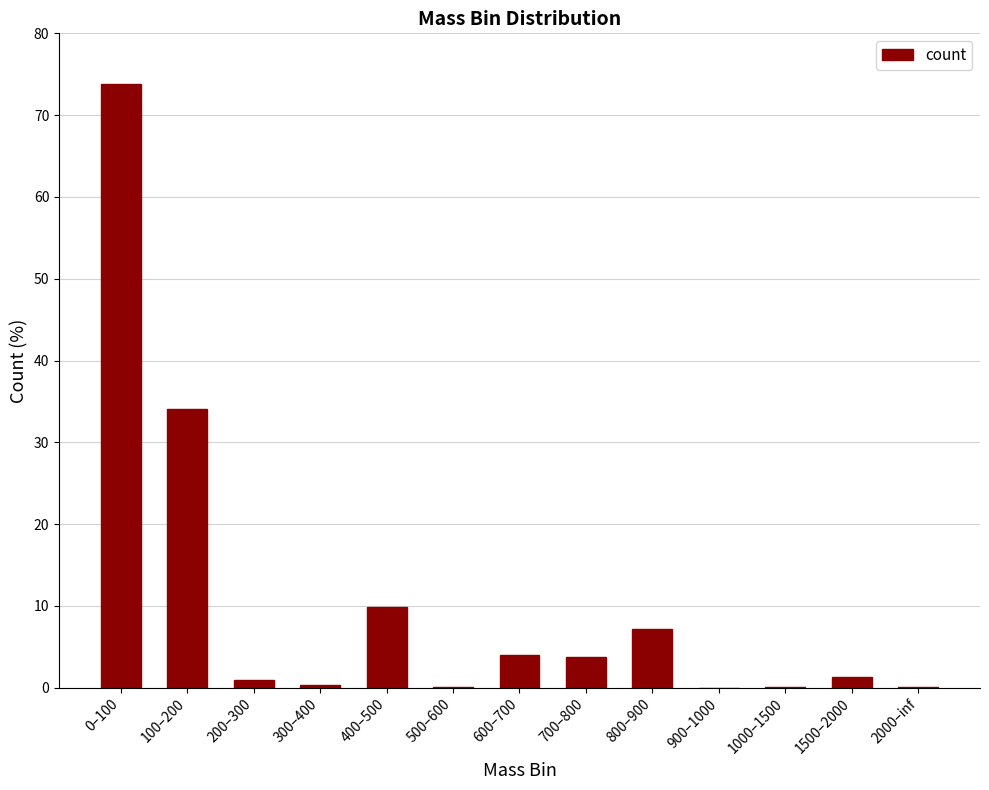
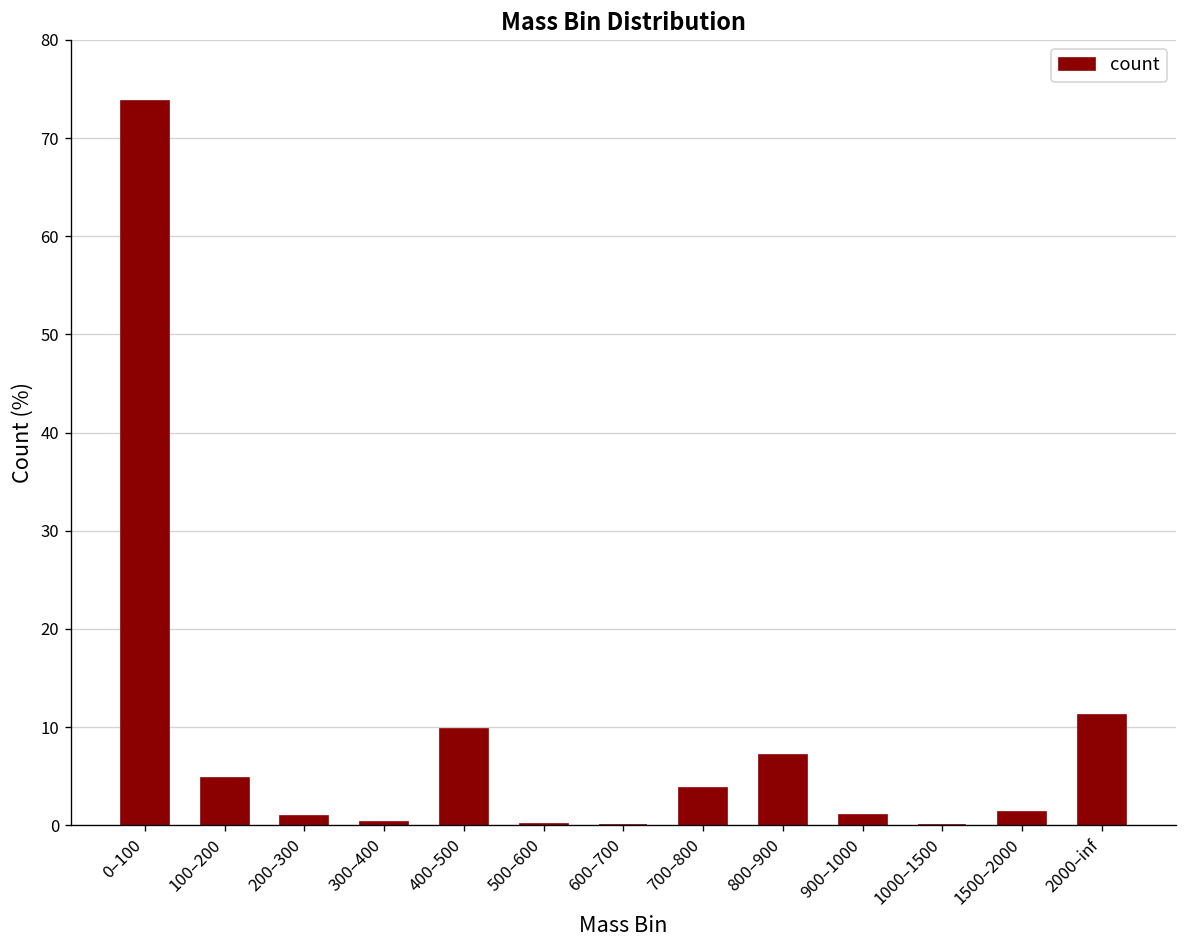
  {
    "0–100": 74,
-   "100–200": 34,
+   "100–200": 5,
    "200–300": 1,
    "400–500": 10,
-   "600–700": 4,
+   "600–700": 0,
    "700–800": 4,
    "800–900": 7,
-   "900–1000": 0,
+   "900–1000": 1,
    "1500–2000": 1,
-   "2000–inf": 0
+   "2000–inf": 11
  }
